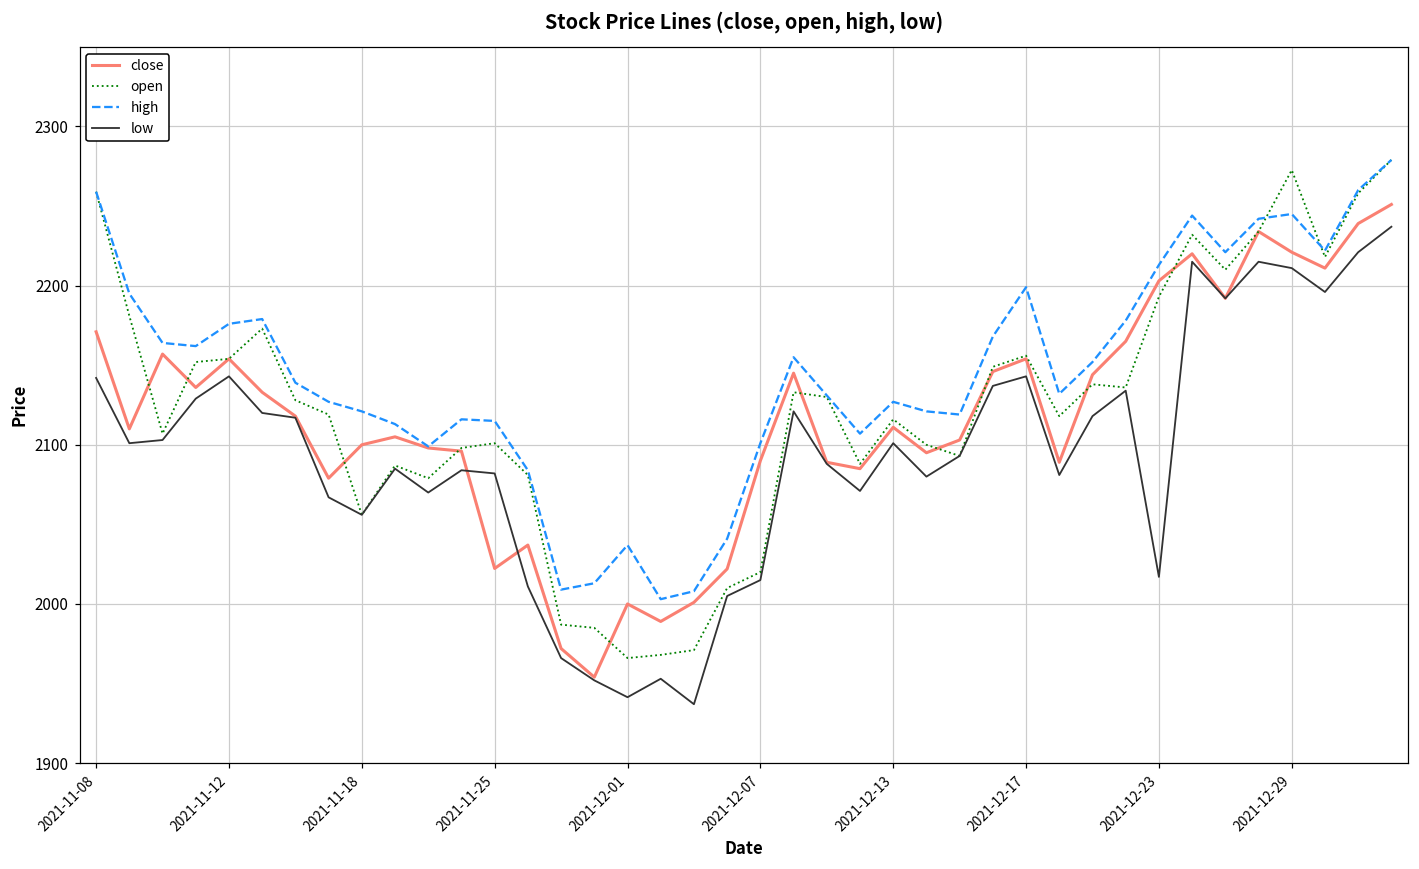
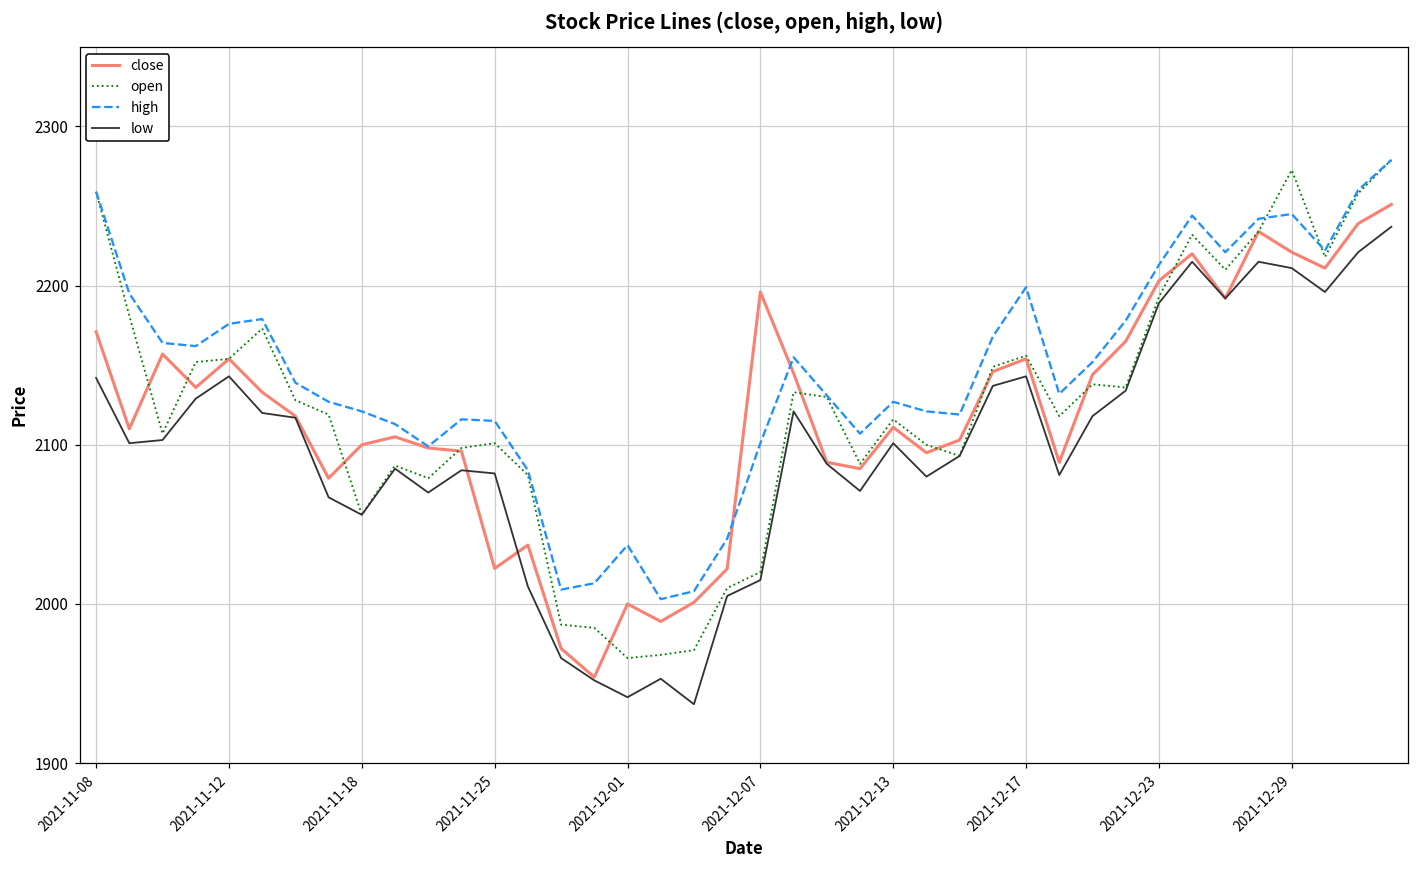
  {
    "close": {
      "2021-11-08": 2171,
      "2021-11-18": 2100,
      "2021-11-25": 2022,
      "2021-12-01": 2000,
-     "2021-12-07": 2090,
+     "2021-12-07": 2196,
      "2021-12-13": 2111,
      "2021-12-17": 2154,
      "2021-12-23": 2203,
      "2021-12-29": 2221
    },
    "open": {
      "2021-11-25": 2101,
      "2021-12-01": 1966,
      "2021-12-07": 2020,
      "2021-12-13": 2116,
      "2021-12-17": 2156,
      "2021-12-23": 2193,
      "2021-12-29": 2273
    },
    "high": {
      "2021-11-12": 2176,
      "2021-11-18": 2121,
      "2021-11-25": 2115,
      "2021-12-01": 2037,
      "2021-12-07": 2101,
      "2021-12-13": 2127,
      "2021-12-17": 2199,
      "2021-12-23": 2213,
      "2021-12-29": 2245
    },
    "low": {
      "2021-11-08": 2142,
      "2021-11-12": 2143,
      "2021-11-25": 2082,
      "2021-12-01": 1941,
      "2021-12-07": 2015,
      "2021-12-13": 2101,
      "2021-12-17": 2143,
-     "2021-12-23": 2017,
+     "2021-12-23": 2189,
      "2021-12-29": 2211
    }
  }
